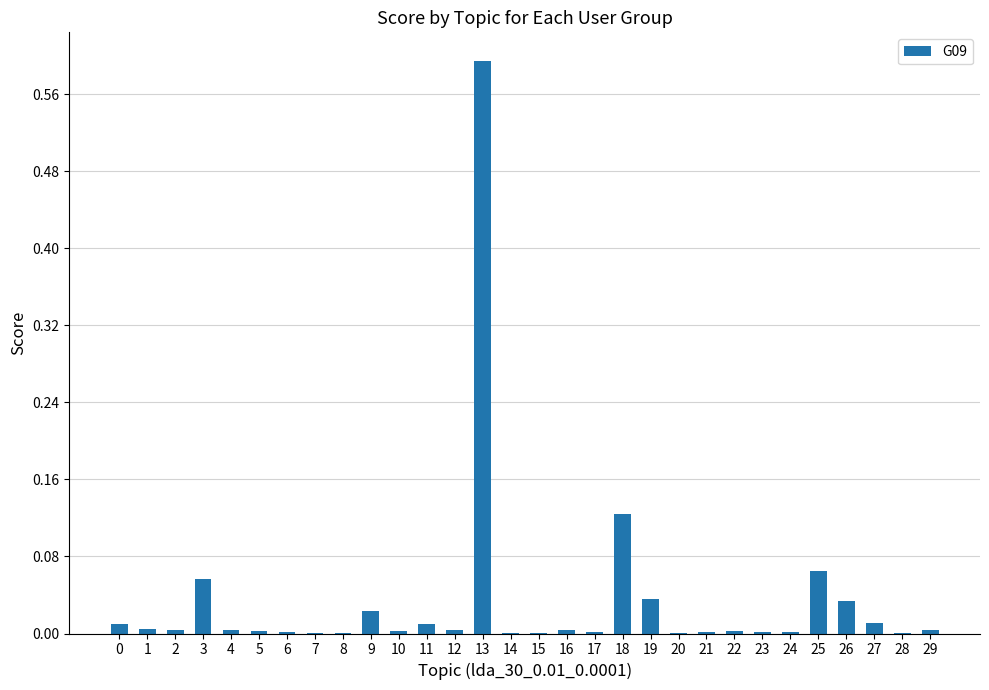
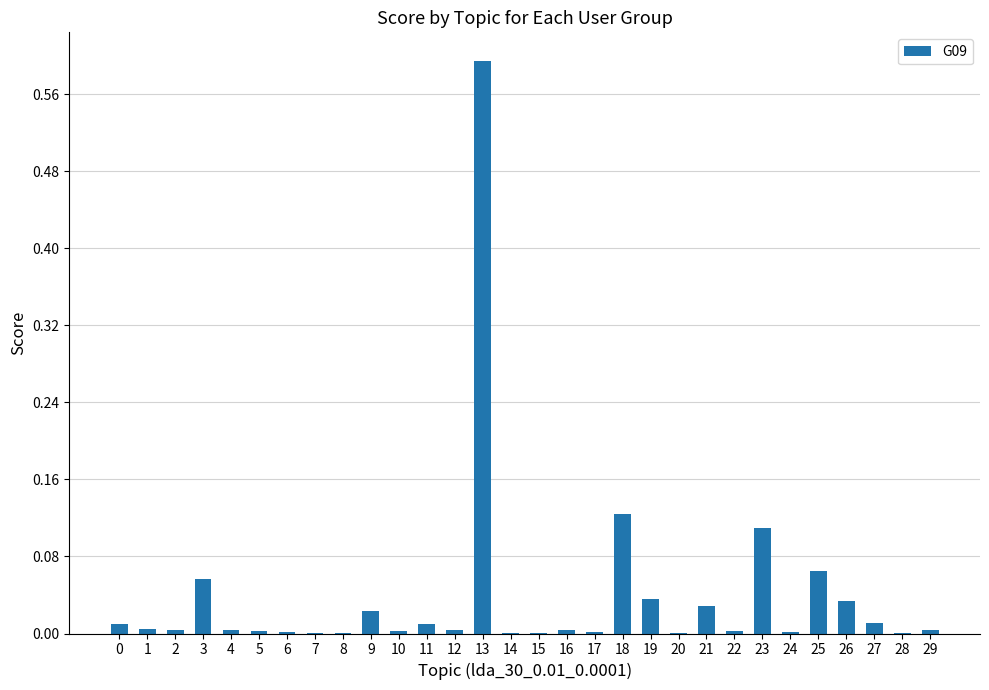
  {
    "0": 0.01,
    "1": 0.00,
    "2": 0.00,
    "3": 0.06,
    "4": 0.00,
    "5": 0.00,
    "9": 0.02,
    "10": 0.00,
    "11": 0.01,
    "12": 0.00,
    "13": 0.59,
    "16": 0.00,
    "18": 0.12,
    "19": 0.04,
-   "21": 0.00,
-   "23": 0.00,
+   "21": 0.03,
+   "23": 0.11,
    "25": 0.06,
    "26": 0.03,
    "27": 0.01,
    "29": 0.00
  }
